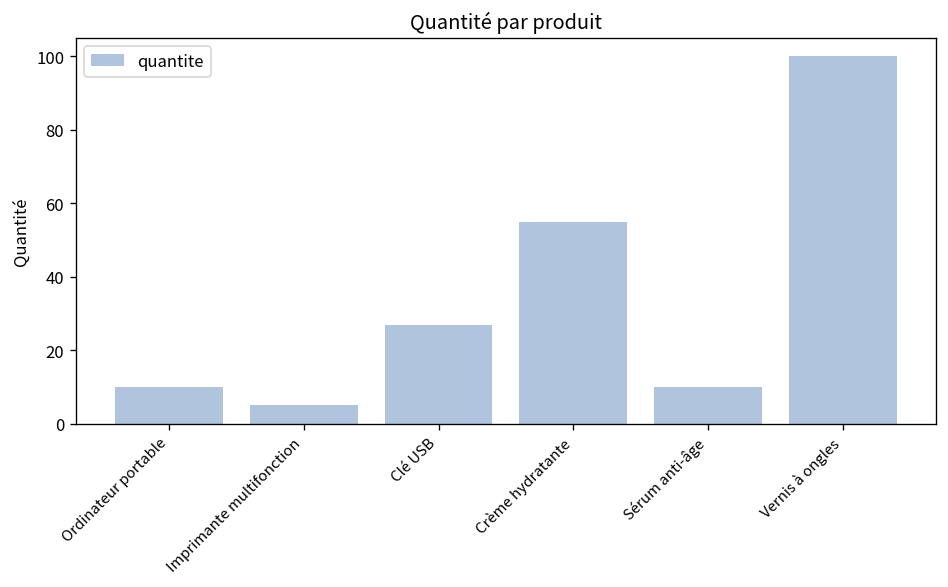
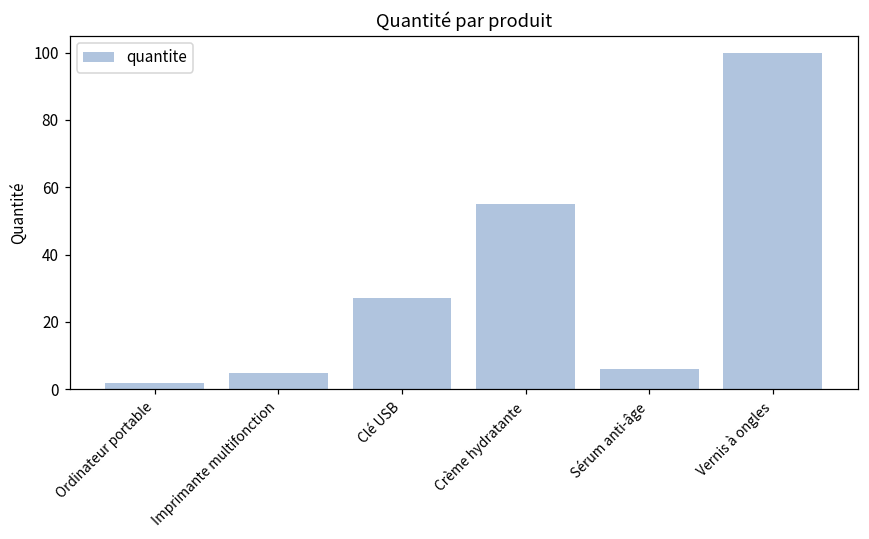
  {
-   "Ordinateur portable": 10,
+   "Ordinateur portable": 2,
    "Imprimante multifonction": 5,
    "Clé USB": 27,
    "Crème hydratante": 55,
-   "Sérum anti-âge": 10,
+   "Sérum anti-âge": 6,
    "Vernis à ongles": 100
  }
